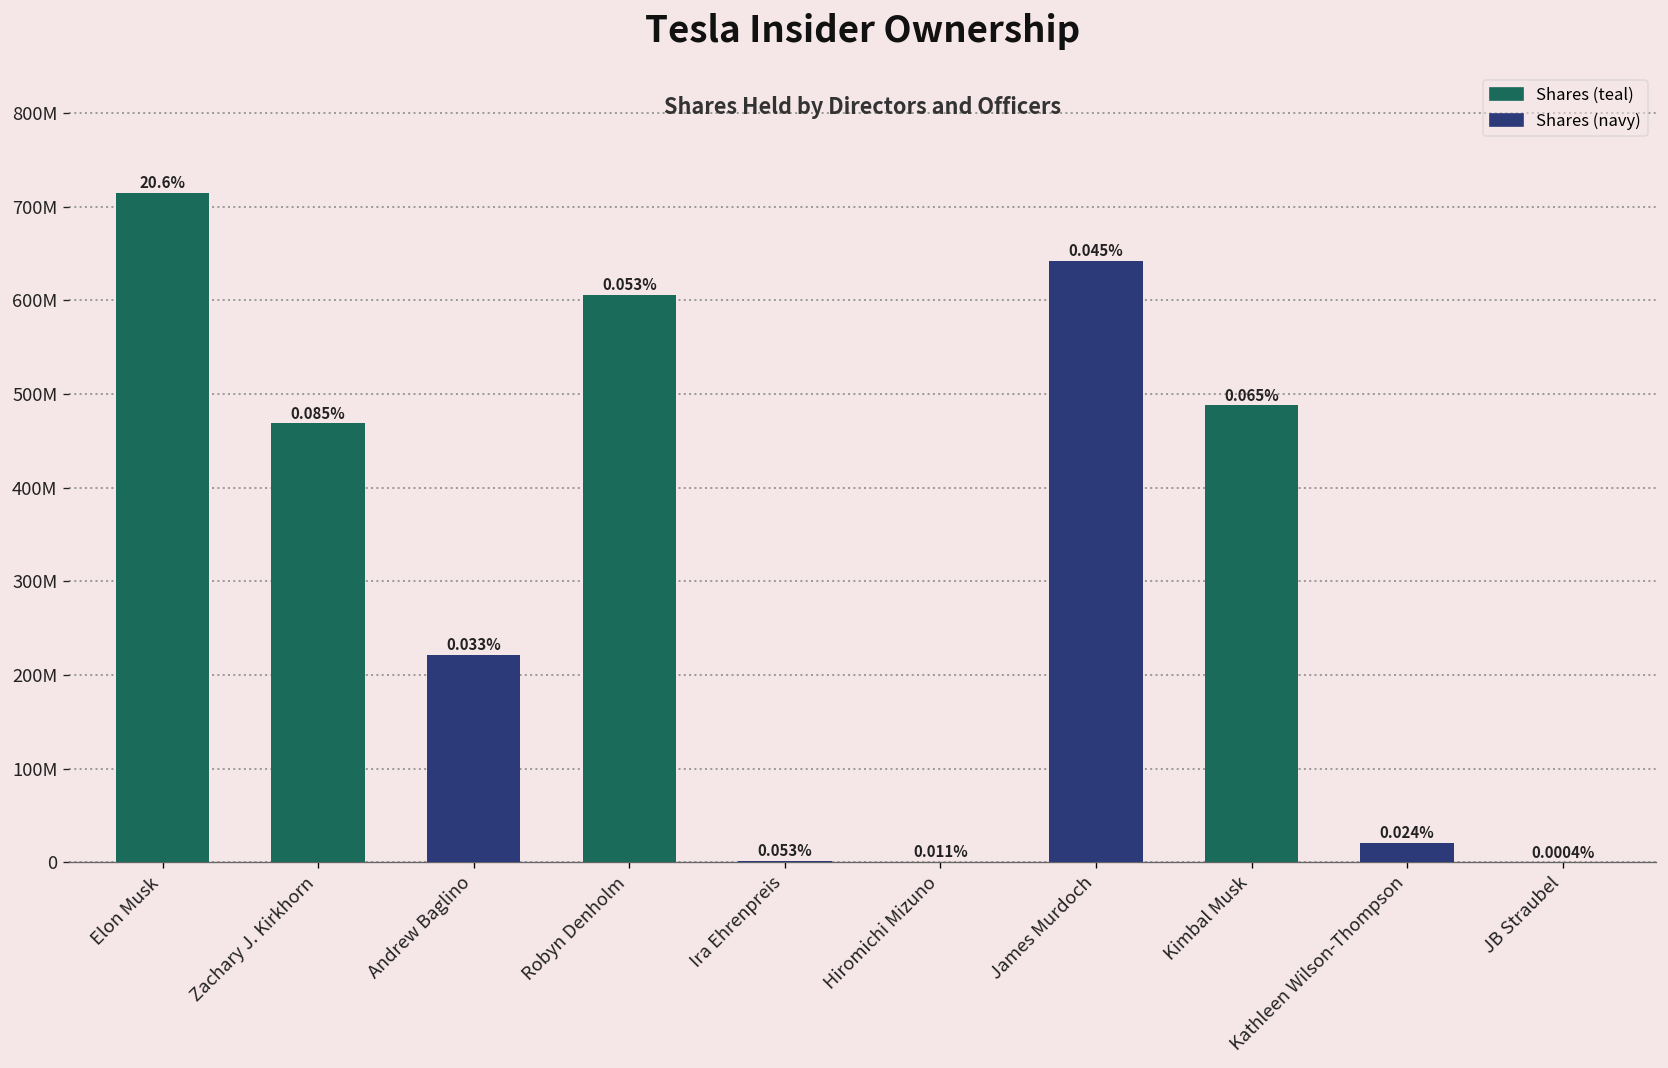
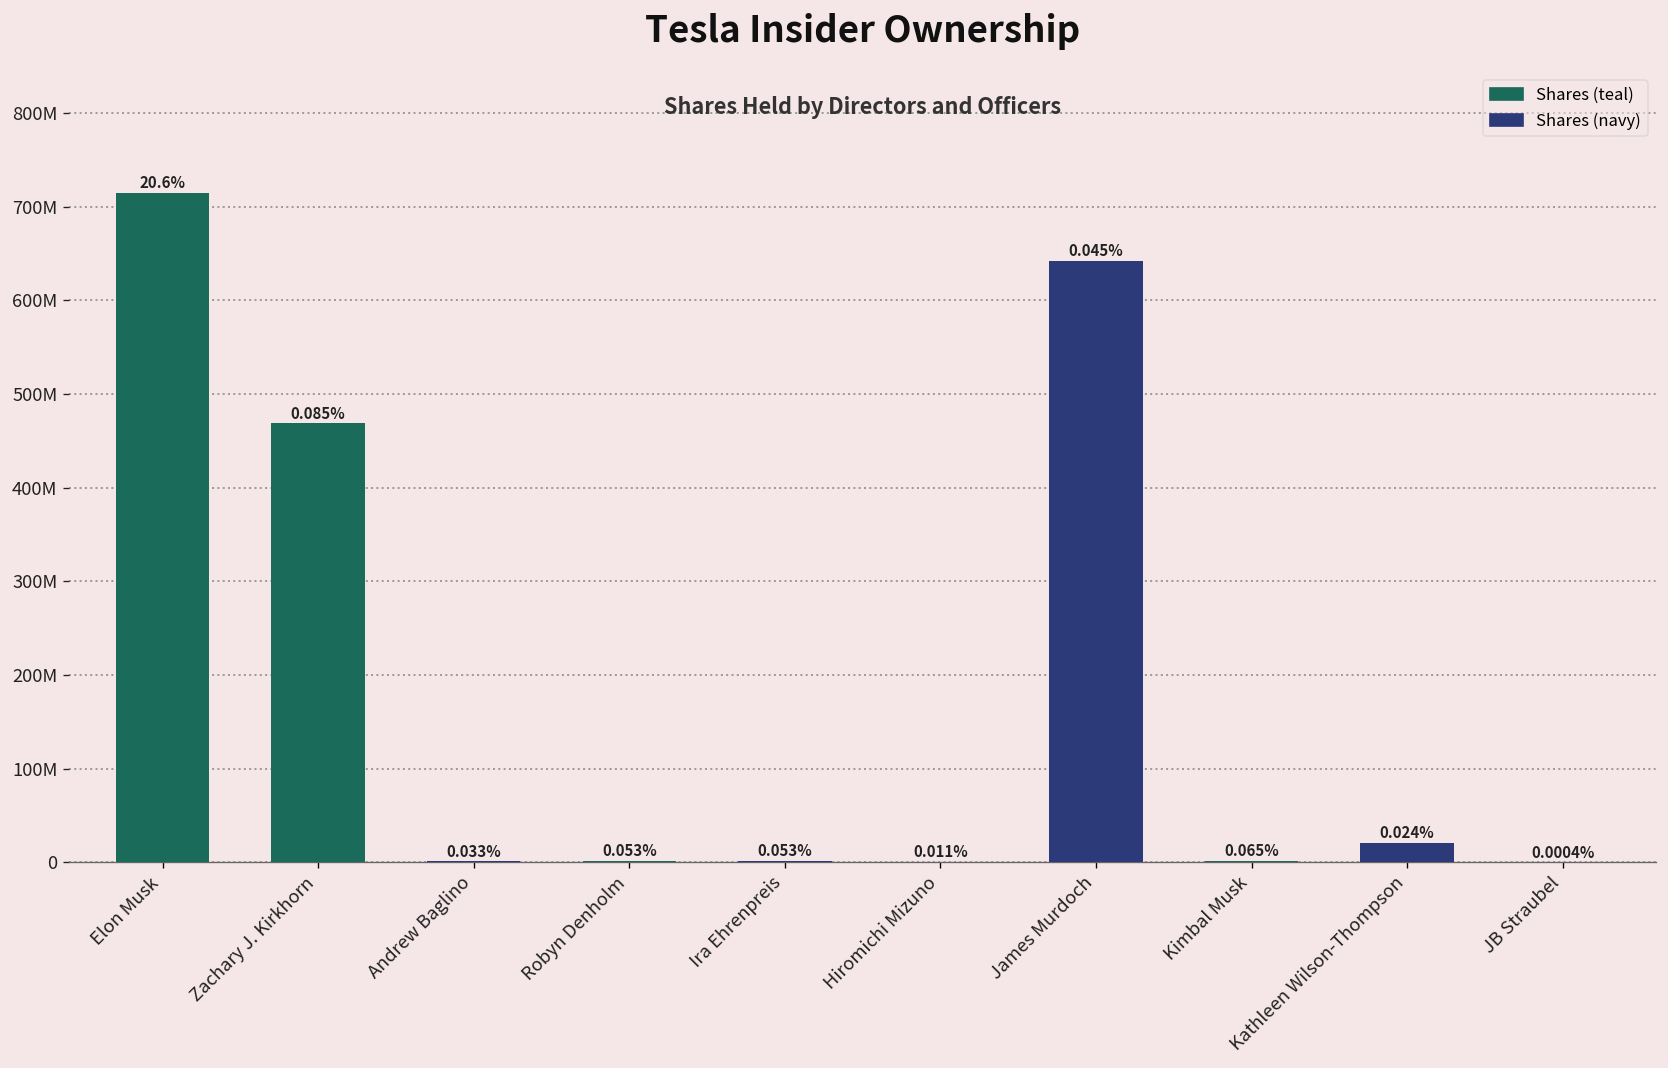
  {
-   "Andrew Baglino": 220000000,
-   "Robyn Denholm": 610000000,
-   "Kimbal Musk": 490000000
+   "Andrew Baglino": 0,
+   "Robyn Denholm": 0,
+   "Kimbal Musk": 0
  }
